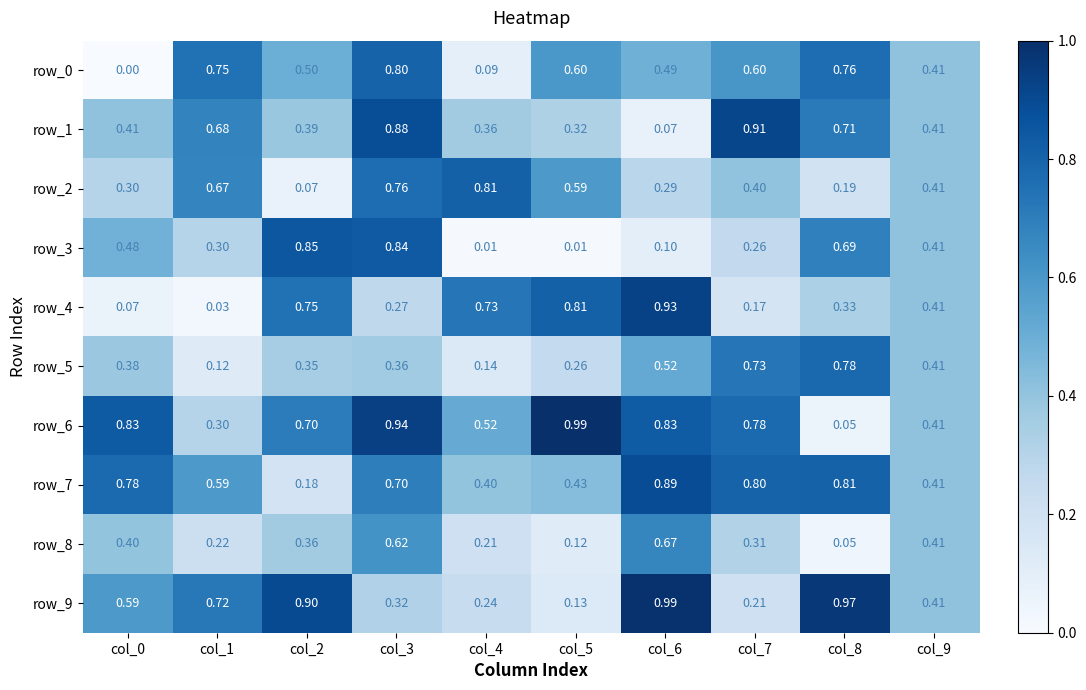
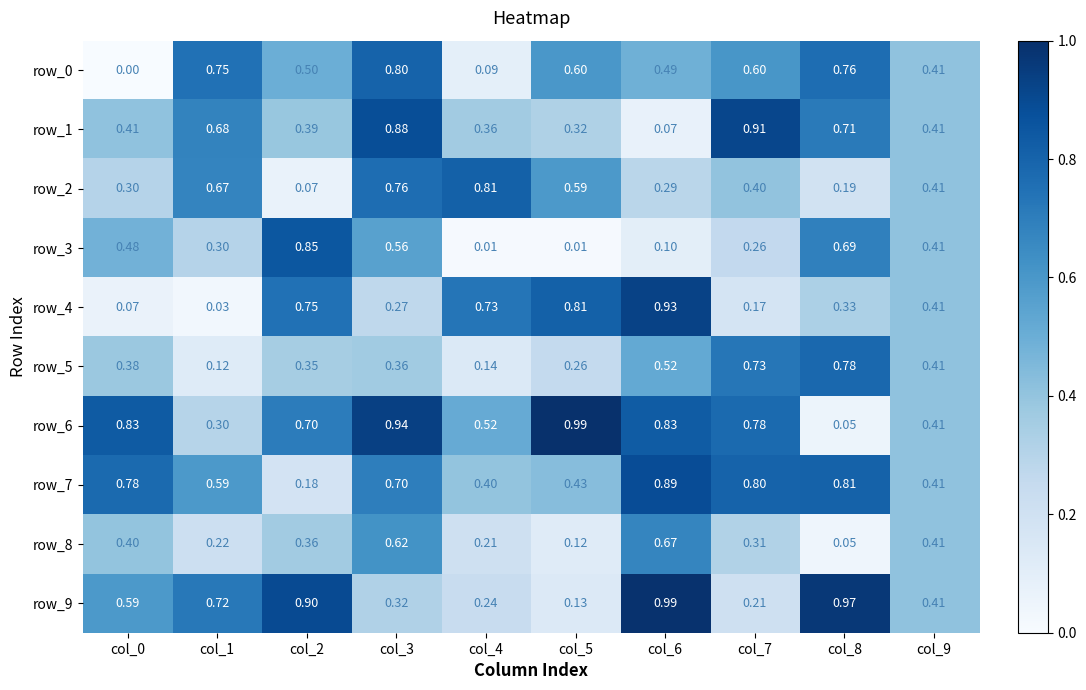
  {
    "row_0": {
      "col_0": 0.00,
      "col_1": 0.75,
      "col_3": 0.80,
      "col_4": 0.09,
      "col_5": 0.60,
      "col_7": 0.60,
      "col_8": 0.76,
      "col_9": 0.41
    },
    "row_1": {
      "col_0": 0.41,
      "col_1": 0.68,
      "col_2": 0.39,
      "col_3": 0.88,
      "col_4": 0.36,
      "col_5": 0.32,
      "col_6": 0.07,
      "col_7": 0.91,
      "col_8": 0.71,
      "col_9": 0.41
    },
    "row_2": {
      "col_0": 0.30,
      "col_1": 0.67,
      "col_2": 0.07,
      "col_3": 0.76,
      "col_4": 0.81,
      "col_5": 0.59,
      "col_6": 0.29,
      "col_7": 0.40,
      "col_8": 0.19,
      "col_9": 0.41
    },
    "row_3": {
      "col_1": 0.30,
      "col_2": 0.85,
-     "col_3": 0.84,
+     "col_3": 0.56,
      "col_4": 0.01,
      "col_5": 0.01,
      "col_6": 0.10,
      "col_7": 0.26,
      "col_8": 0.69,
      "col_9": 0.41
    },
    "row_4": {
      "col_0": 0.07,
      "col_1": 0.03,
      "col_2": 0.75,
      "col_3": 0.27,
      "col_4": 0.73,
      "col_5": 0.81,
      "col_6": 0.93,
      "col_7": 0.17,
      "col_8": 0.33,
      "col_9": 0.41
    },
    "row_5": {
      "col_0": 0.38,
      "col_1": 0.12,
      "col_2": 0.35,
      "col_3": 0.36,
      "col_4": 0.14,
      "col_5": 0.26,
      "col_6": 0.52,
      "col_7": 0.73,
      "col_8": 0.78,
      "col_9": 0.41
    },
    "row_6": {
      "col_0": 0.83,
      "col_1": 0.30,
      "col_2": 0.70,
      "col_3": 0.94,
      "col_4": 0.52,
      "col_5": 0.99,
      "col_6": 0.83,
      "col_7": 0.78,
      "col_8": 0.05,
      "col_9": 0.41
    },
    "row_7": {
      "col_0": 0.78,
      "col_1": 0.59,
      "col_2": 0.18,
      "col_3": 0.70,
      "col_4": 0.40,
      "col_5": 0.43,
      "col_6": 0.89,
      "col_7": 0.80,
      "col_8": 0.81,
      "col_9": 0.41
    },
    "row_8": {
      "col_0": 0.40,
      "col_1": 0.22,
      "col_2": 0.36,
      "col_3": 0.62,
      "col_4": 0.21,
      "col_5": 0.12,
      "col_6": 0.67,
      "col_7": 0.31,
      "col_8": 0.05,
      "col_9": 0.41
    },
    "row_9": {
      "col_0": 0.59,
      "col_1": 0.72,
      "col_2": 0.90,
      "col_3": 0.32,
      "col_4": 0.24,
      "col_5": 0.13,
      "col_6": 0.99,
      "col_7": 0.21,
      "col_8": 0.97,
      "col_9": 0.41
    }
  }
